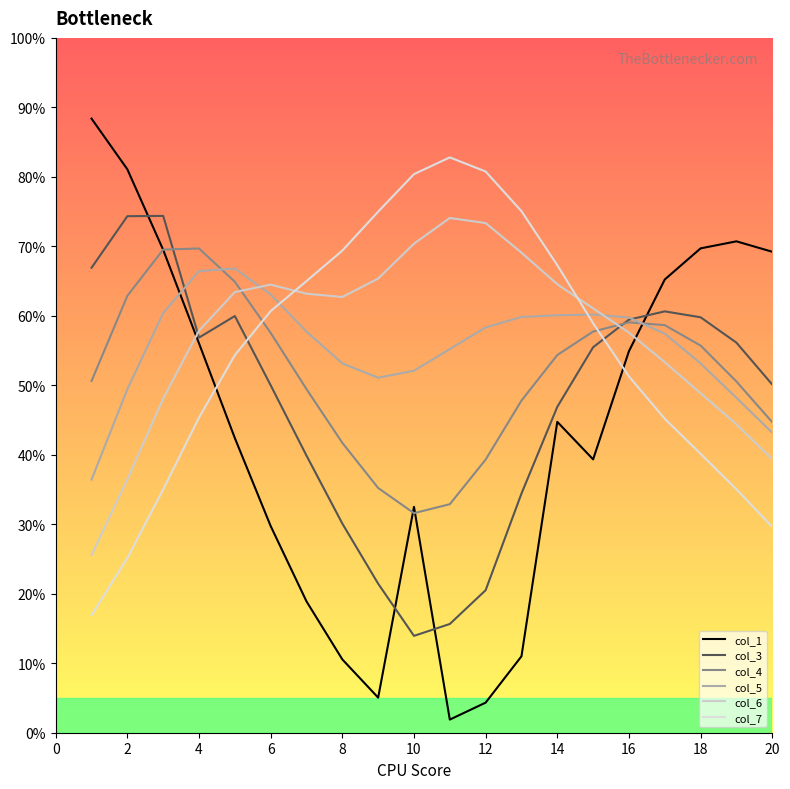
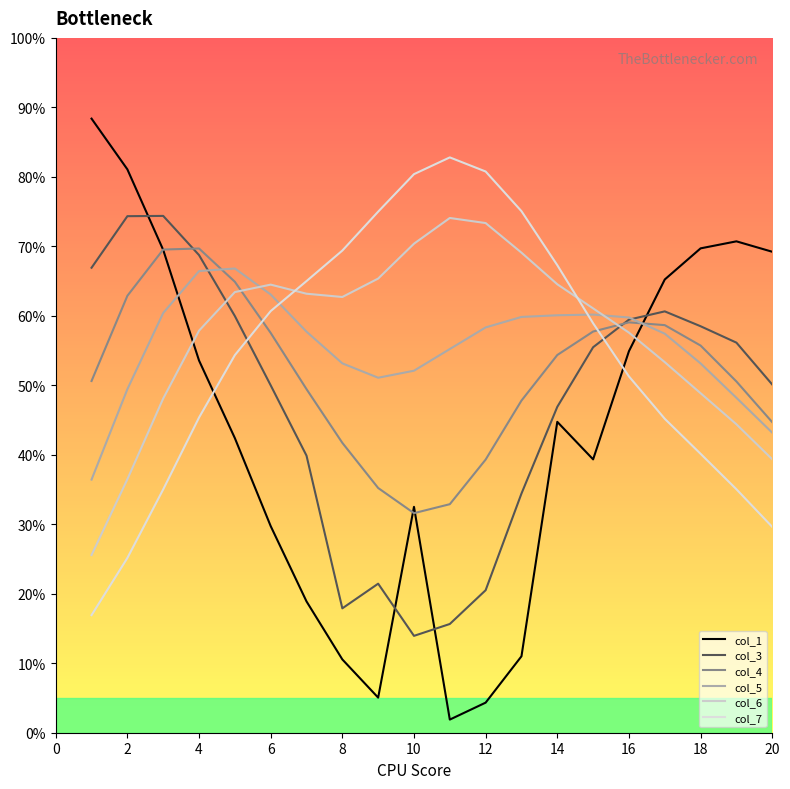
  {
    "col_1": {
      "2": "81%",
-     "4": "56%",
+     "4": "54%",
      "6": "30%",
      "8": "11%",
      "10": "33%",
      "14": "45%",
      "16": "55%",
      "18": "70%",
      "20": "69%"
    },
    "col_3": {
      "2": "74%",
-     "4": "57%",
+     "4": "69%",
      "6": "50%",
-     "8": "30%",
+     "8": "18%",
      "10": "14%",
      "12": "21%",
      "14": "47%",
-     "18": "60%",
+     "18": "59%",
      "20": "50%"
    }
  }
